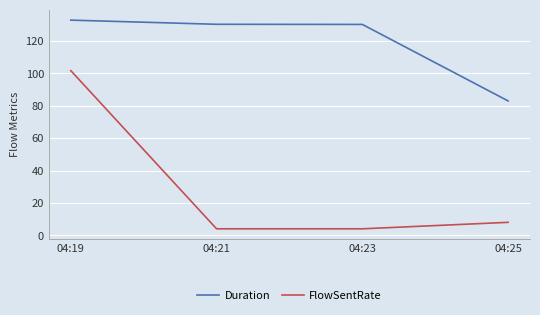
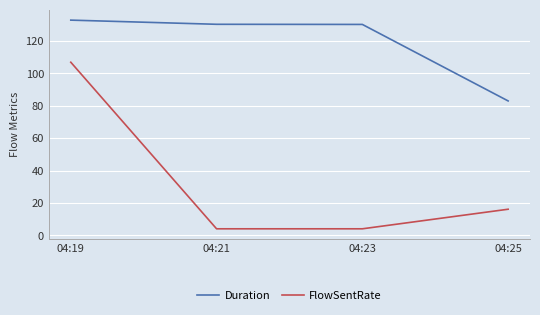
  {
    "Duration": {
      "04:19": 133,
      "04:21": 130,
      "04:23": 130,
      "04:25": 83
    },
    "FlowSentRate": {
-     "04:19": 102,
+     "04:19": 107,
      "04:21": 4,
      "04:23": 4,
-     "04:25": 8
+     "04:25": 16
    }
  }
